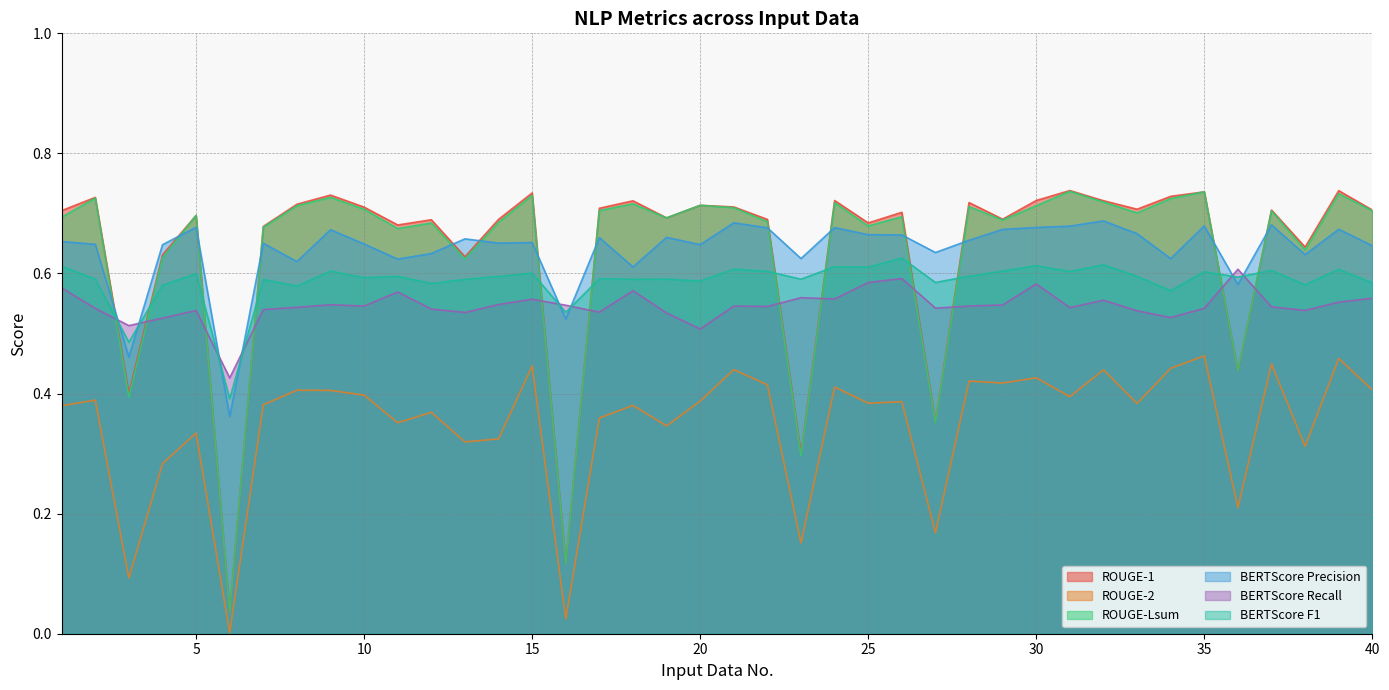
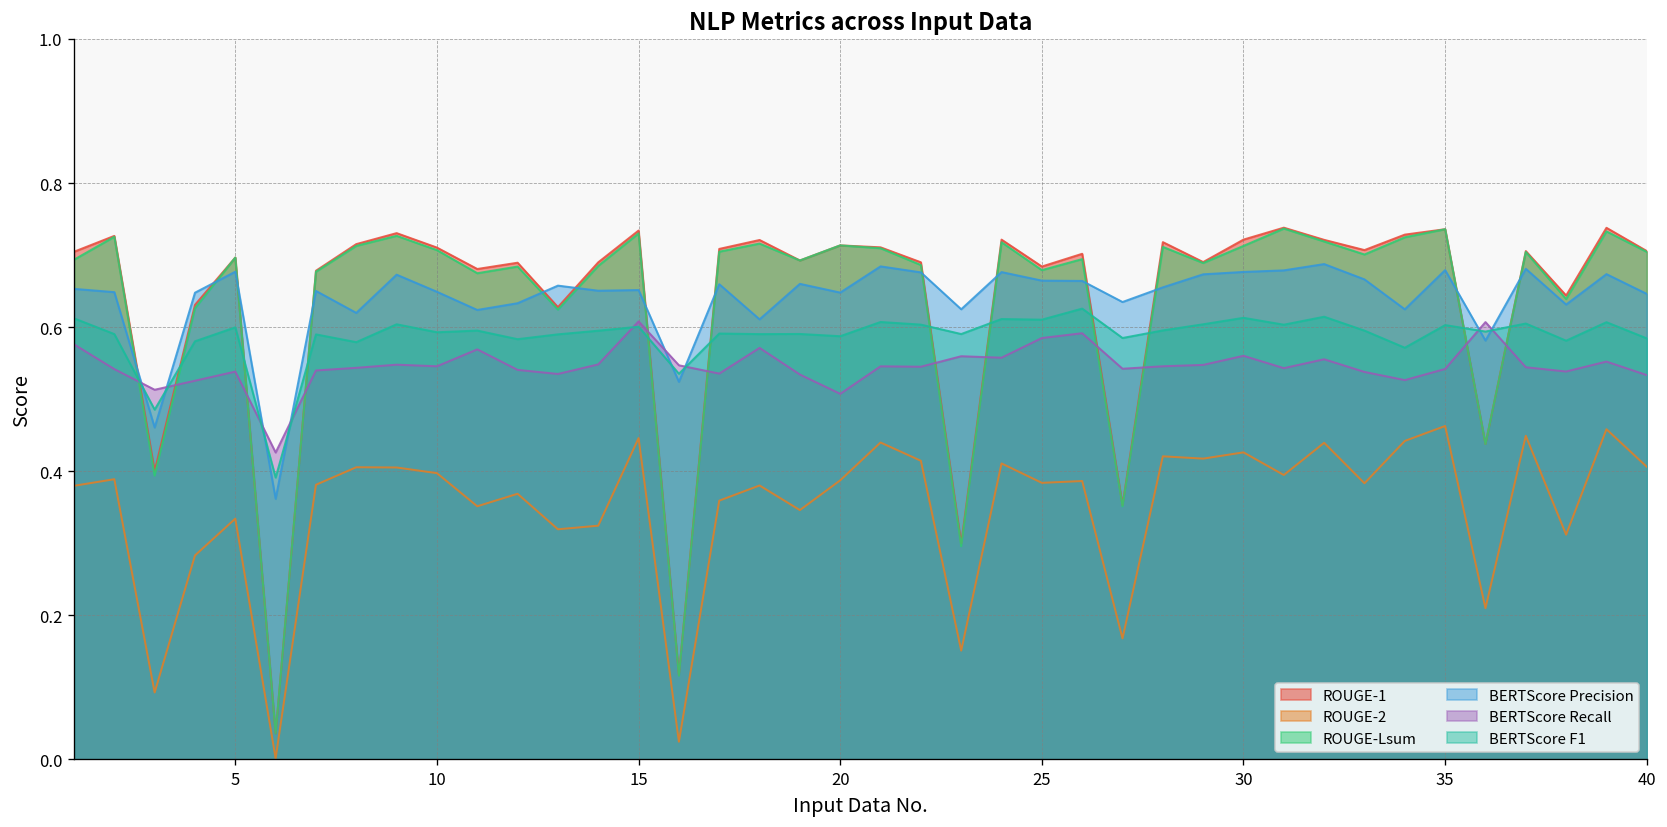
  {
    "BERTScore Recall": {
      "5": 0.54,
      "10": 0.55,
-     "15": 0.56,
+     "15": 0.61,
      "20": 0.51,
      "25": 0.58,
-     "30": 0.58,
+     "30": 0.56,
      "35": 0.54,
-     "40": 0.56
+     "40": 0.53
    }
  }
